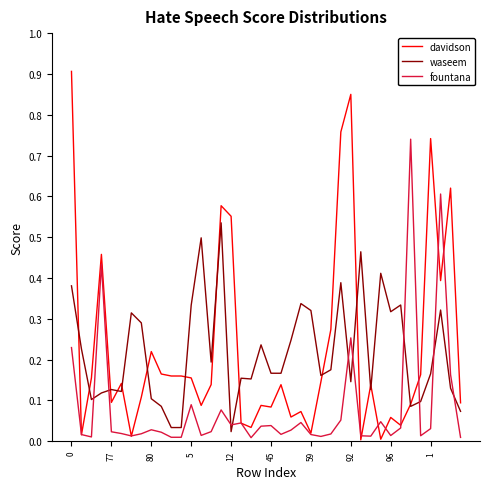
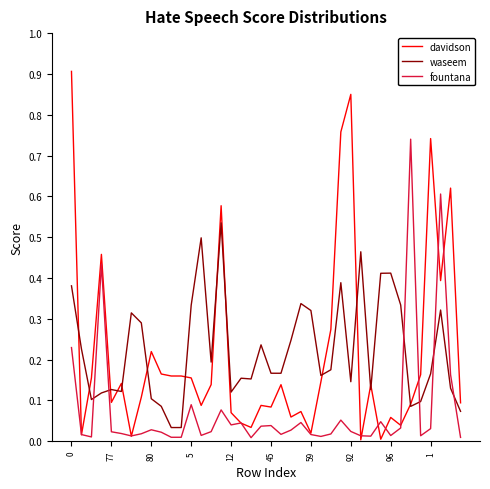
  {
    "davidson": {
      "0": 0.91,
      "77": 0.10,
      "80": 0.22,
      "5": 0.16,
-     "12": 0.55,
+     "12": 0.07,
      "45": 0.08,
      "92": 0.85,
      "96": 0.06,
      "1": 0.74
    },
    "waseem": {
      "0": 0.38,
      "77": 0.13,
      "80": 0.10,
      "5": 0.33,
-     "12": 0.02,
+     "12": 0.12,
      "45": 0.17,
      "59": 0.32,
      "92": 0.15,
-     "96": 0.32,
+     "96": 0.41,
      "1": 0.17
    },
    "fountana": {
      "0": 0.23,
      "77": 0.02,
      "80": 0.03,
      "5": 0.09,
      "12": 0.04,
      "45": 0.04,
-     "92": 0.25,
+     "92": 0.02,
      "96": 0.01,
      "1": 0.03
    }
  }
